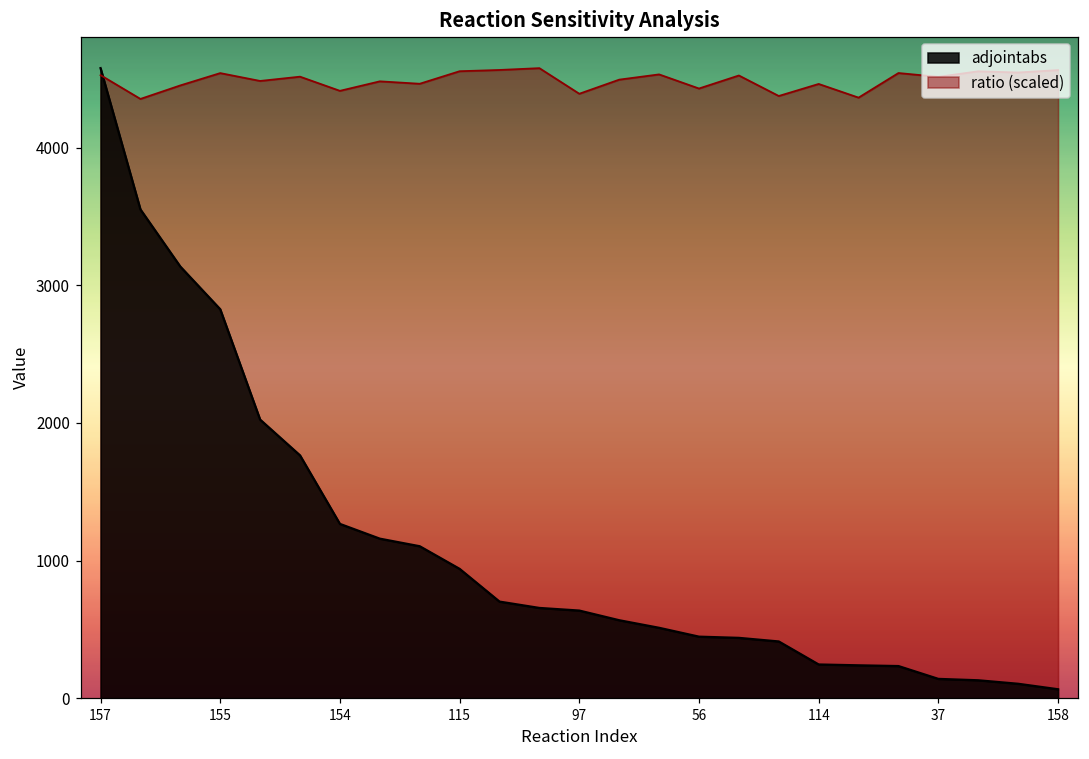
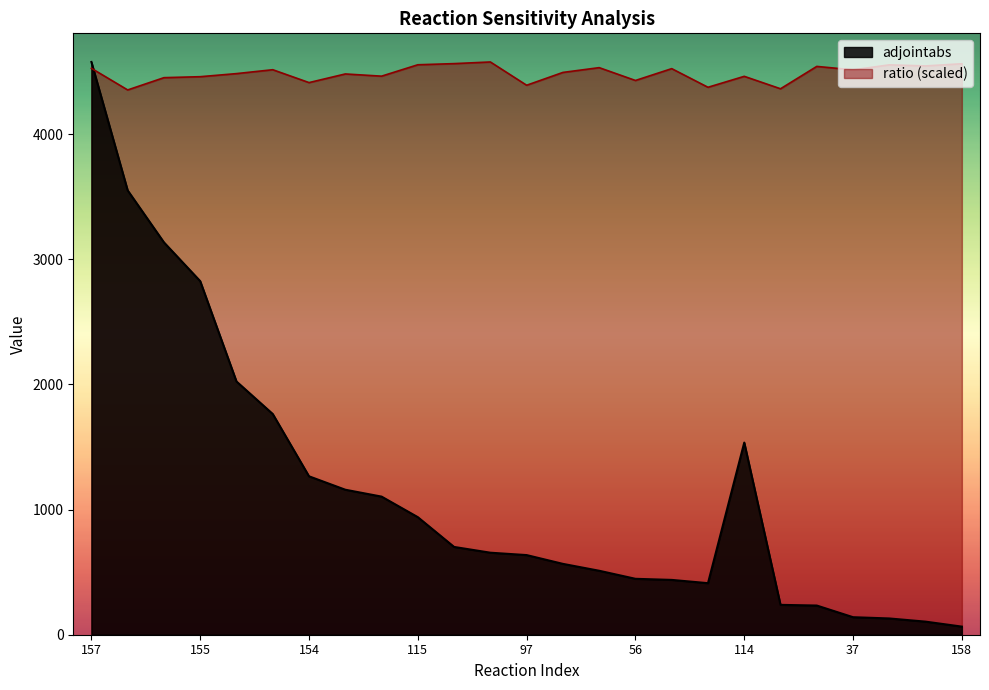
  {
    "adjointabs": {
      "157": 4580,
      "155": 2830,
      "154": 1270,
      "115": 940,
      "97": 640,
      "56": 450,
-     "114": 240,
+     "114": 1540,
      "37": 140,
      "158": 60
    },
    "ratio (scaled)": {
      "157": 4530,
-     "155": 4540,
+     "155": 4460,
      "154": 4410,
      "115": 4550,
      "97": 4390,
      "56": 4430,
      "114": 4460
    }
  }
